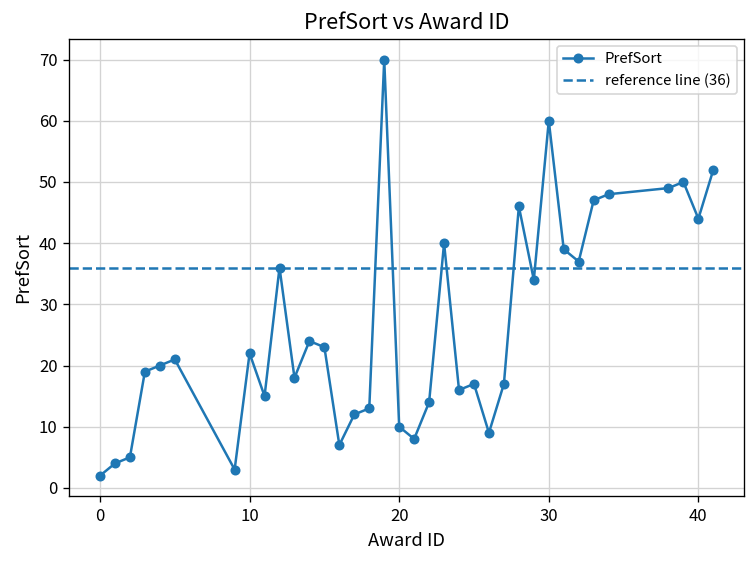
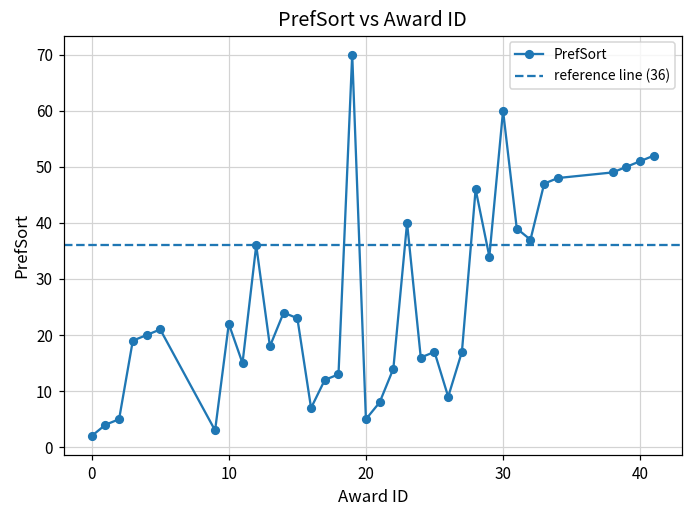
  {
    "0": 2,
    "10": 22,
-   "20": 10,
+   "20": 5,
    "30": 60,
-   "40": 44
+   "40": 51
  }
